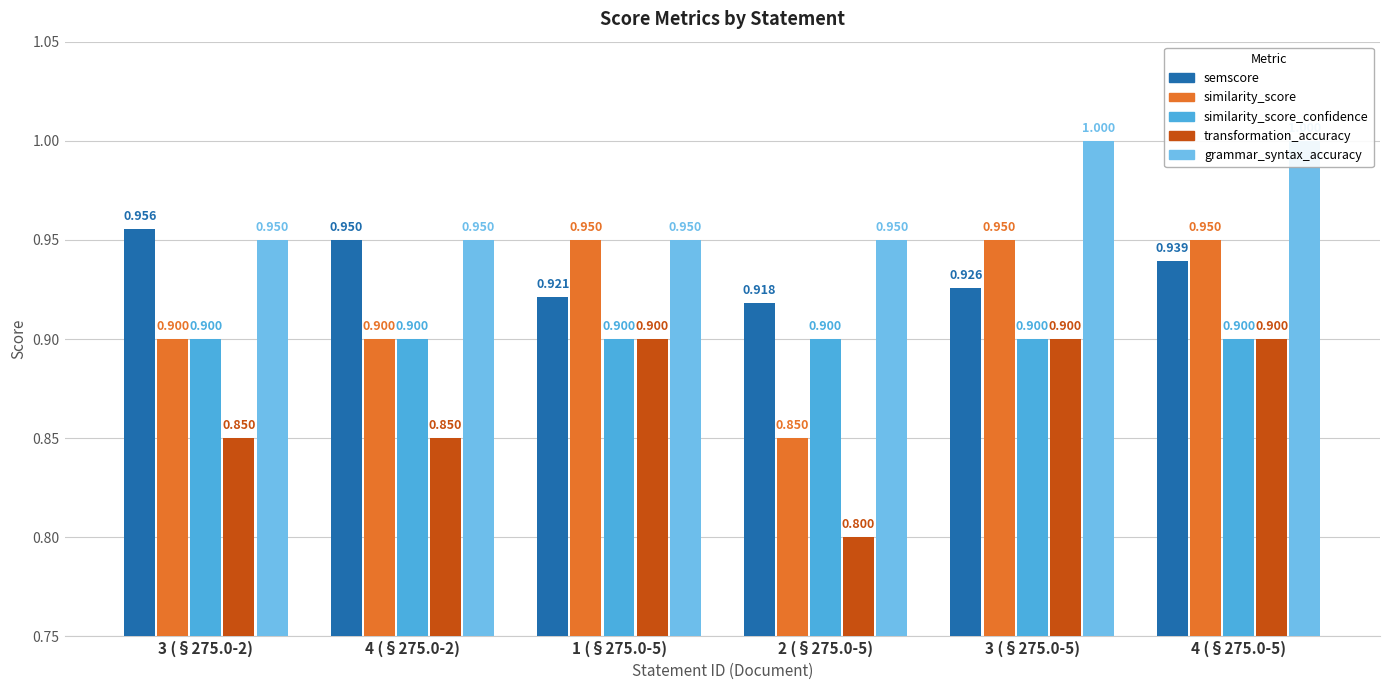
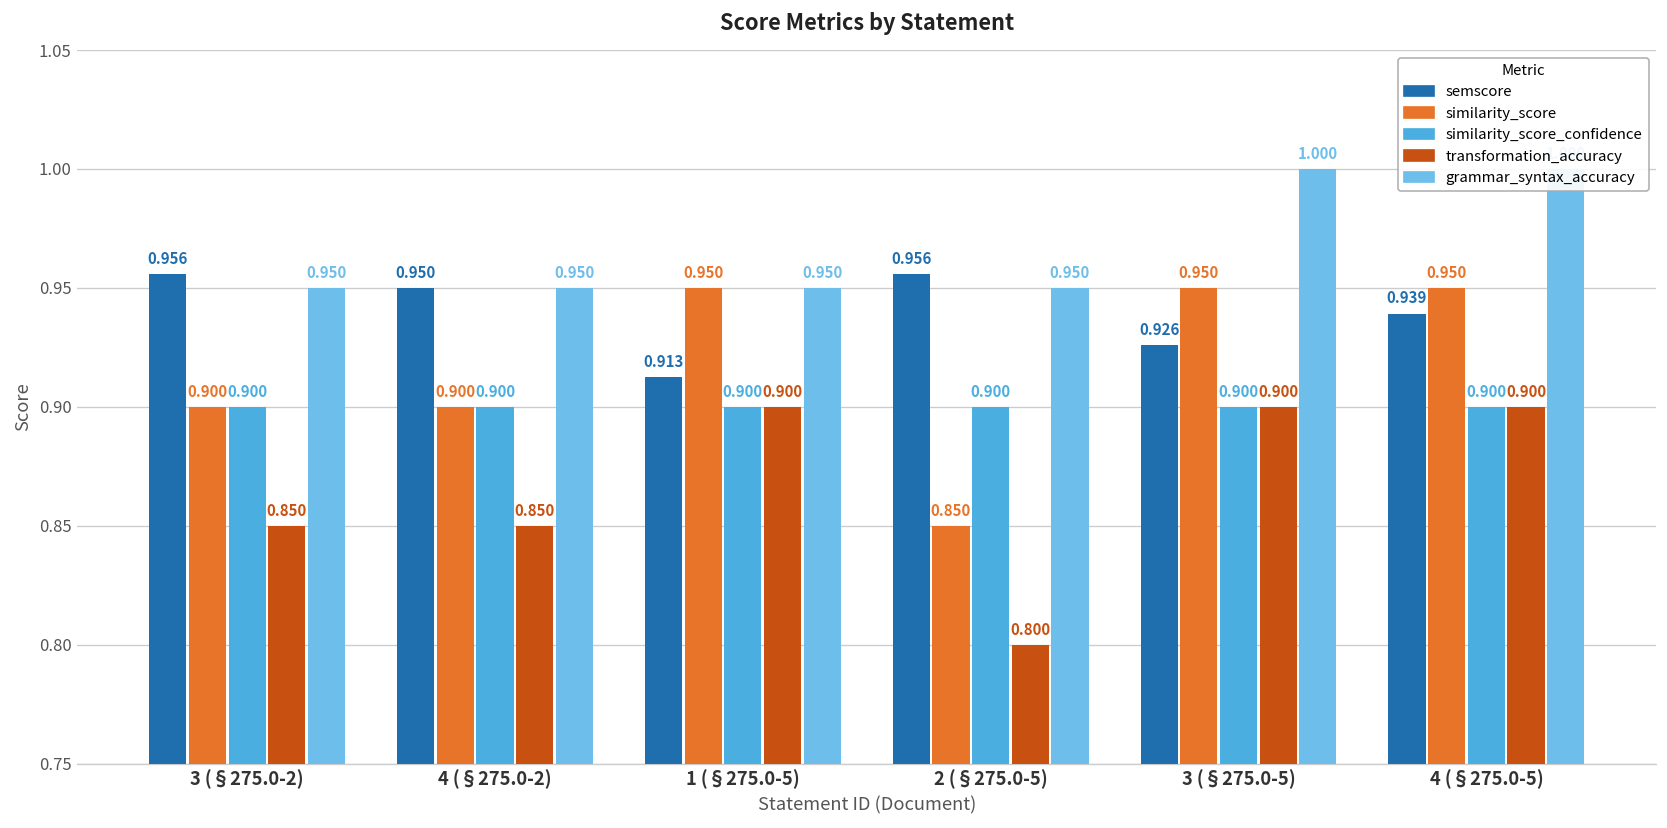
  {
    "semscore": {
      "3 (§275.0-2)": 0.956,
      "4 (§275.0-2)": 0.950,
-     "1 (§275.0-5)": 0.921,
-     "2 (§275.0-5)": 0.918,
+     "1 (§275.0-5)": 0.913,
+     "2 (§275.0-5)": 0.956,
      "3 (§275.0-5)": 0.926,
      "4 (§275.0-5)": 0.939
    }
  }
